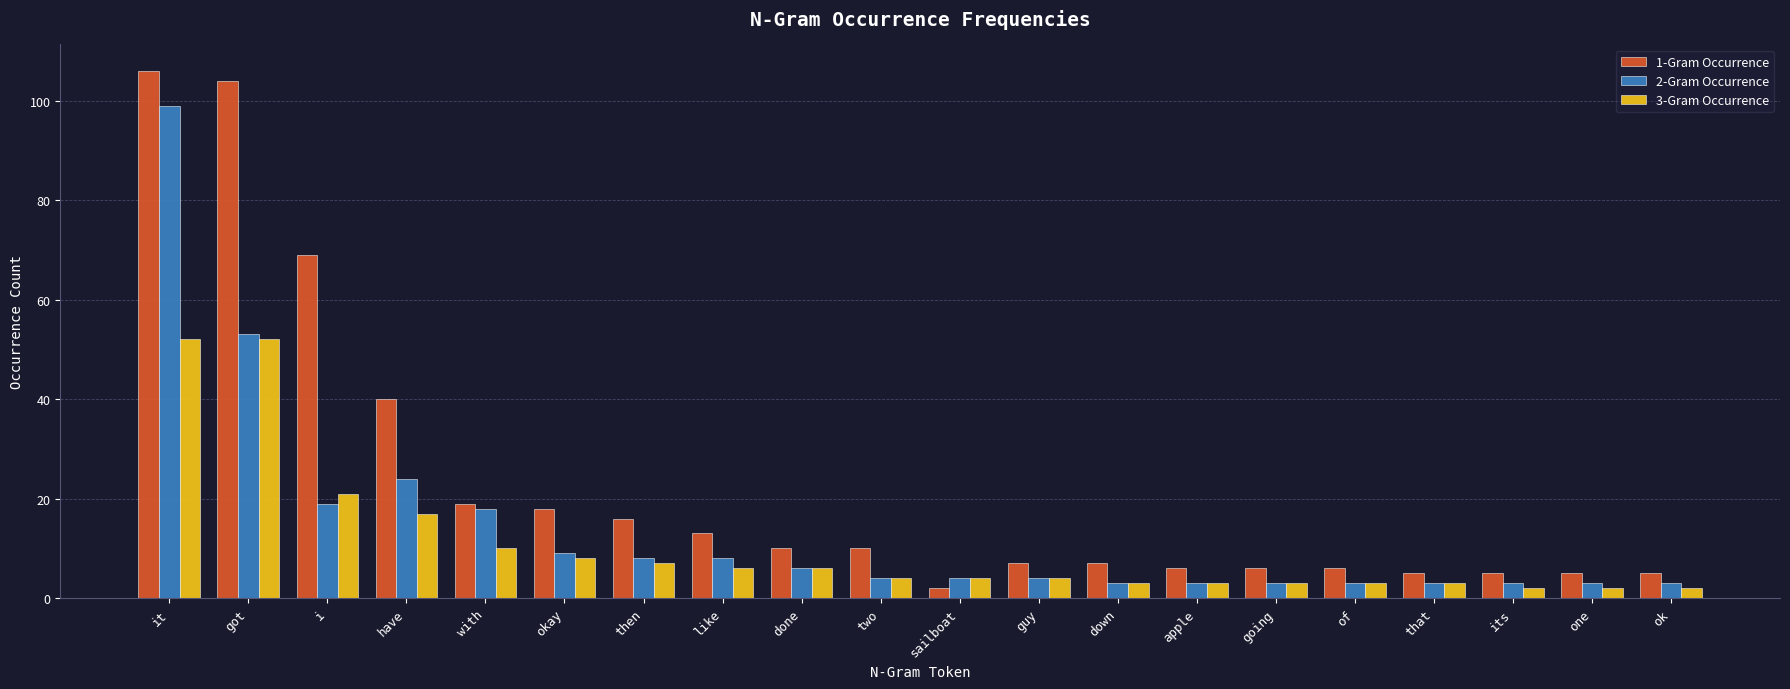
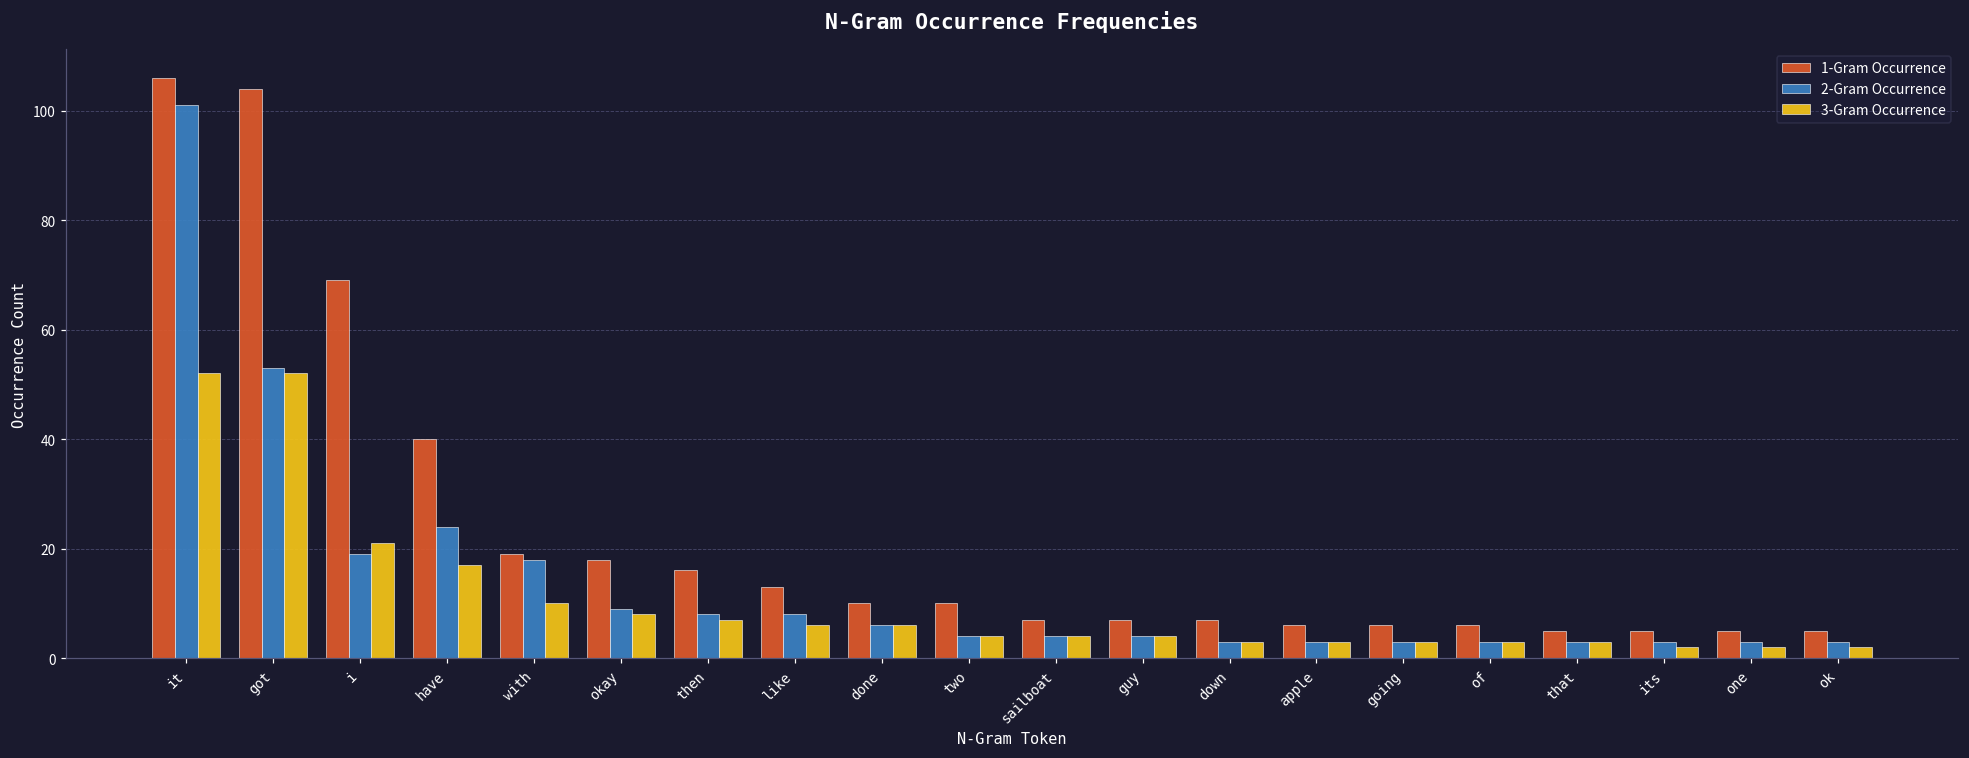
  {
    "1-Gram Occurrence": {
      "it": 106,
      "got": 104,
      "i": 69,
      "have": 40,
      "with": 19,
      "okay": 18,
      "then": 16,
      "like": 13,
      "done": 10,
      "two": 10,
-     "sailboat": 2,
+     "sailboat": 7,
      "guy": 7,
      "down": 7,
      "apple": 6,
      "going": 6,
      "of": 6,
      "that": 5,
      "its": 5,
      "one": 5,
      "ok": 5
    },
    "2-Gram Occurrence": {
-     "it": 99,
+     "it": 101,
      "got": 53,
      "i": 19,
      "have": 24,
      "with": 18,
      "okay": 9,
      "then": 8,
      "like": 8,
      "done": 6,
      "two": 4,
      "sailboat": 4,
      "guy": 4,
      "down": 3,
      "apple": 3,
      "going": 3,
      "of": 3,
      "that": 3,
      "its": 3,
      "one": 3,
      "ok": 3
    },
    "3-Gram Occurrence": {
      "it": 52,
      "got": 52,
      "i": 21,
      "have": 17,
      "with": 10,
      "okay": 8,
      "then": 7,
      "like": 6,
      "done": 6,
      "two": 4,
      "sailboat": 4,
      "guy": 4,
      "down": 3,
      "apple": 3,
      "going": 3,
      "of": 3,
      "that": 3,
      "its": 2,
      "one": 2,
      "ok": 2
    }
  }
